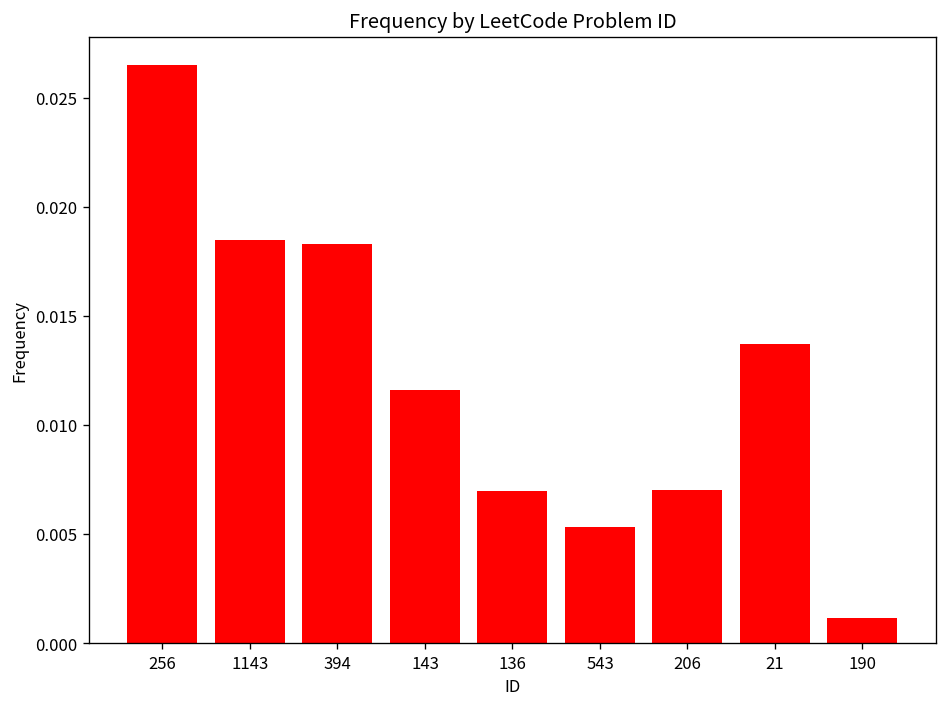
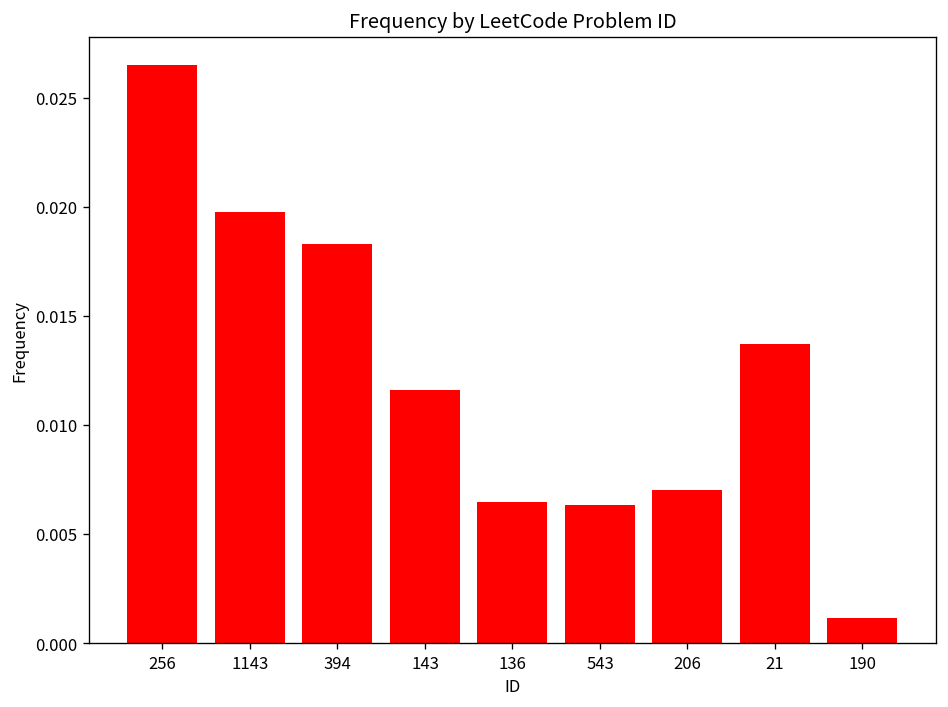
  {
    "256": 0.0265,
-   "1143": 0.0185,
+   "1143": 0.0198,
    "394": 0.0183,
    "143": 0.0116,
-   "136": 0.0070,
-   "543": 0.0053,
+   "136": 0.0064,
+   "543": 0.0063,
    "206": 0.0070,
    "21": 0.0137,
    "190": 0.0012
  }
